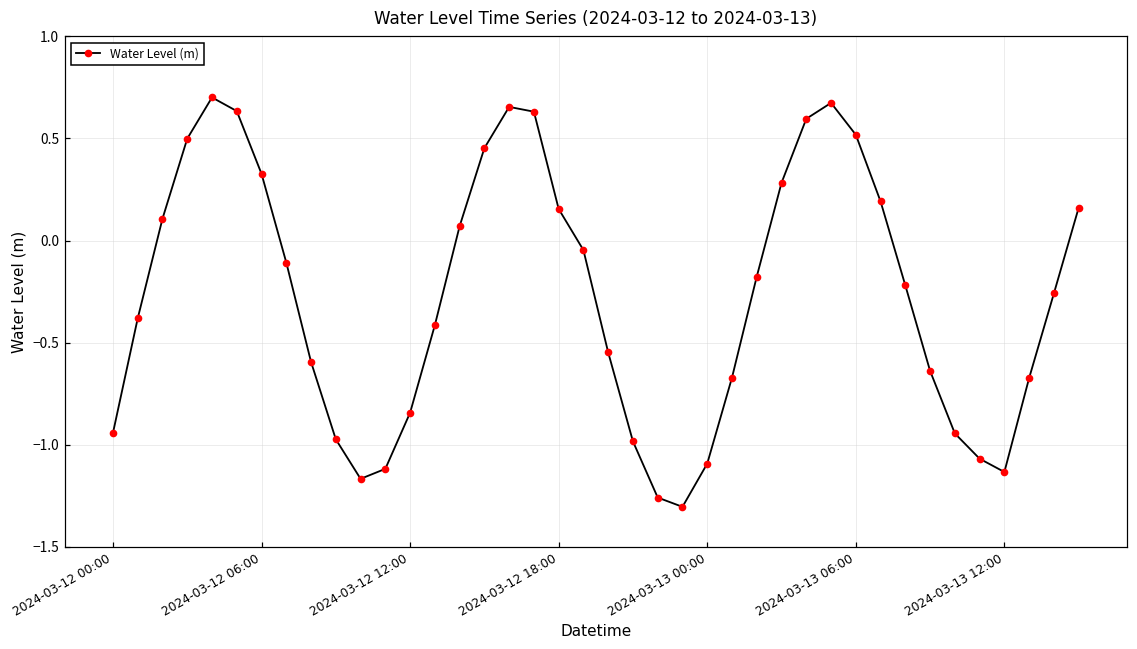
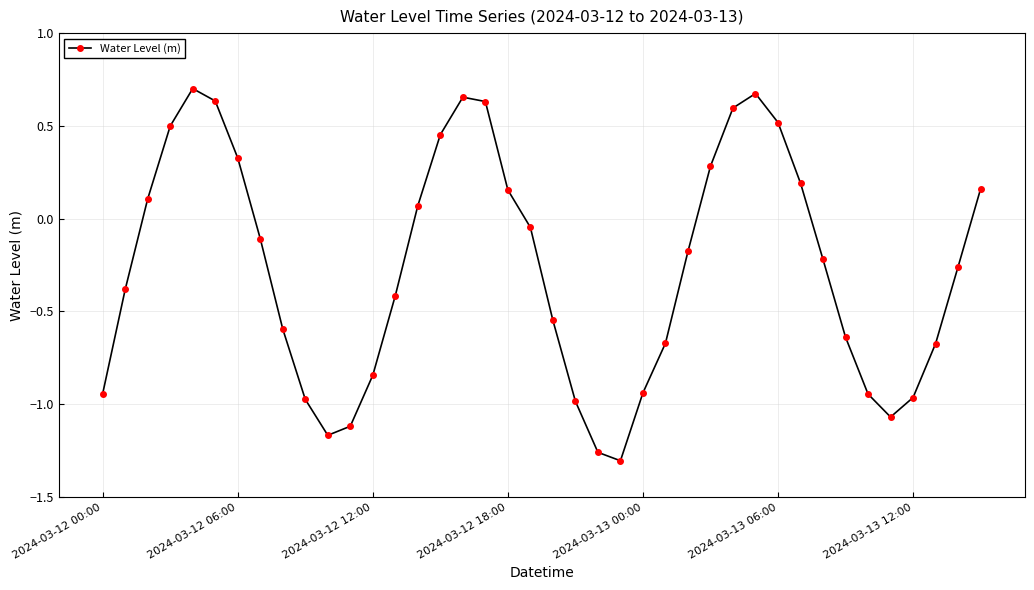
  {
    "2024-03-12 00:00": -0.94,
    "2024-03-12 06:00": 0.33,
    "2024-03-12 12:00": -0.84,
    "2024-03-12 18:00": 0.15,
-   "2024-03-13 00:00": -1.09,
+   "2024-03-13 00:00": -0.94,
    "2024-03-13 06:00": 0.52,
-   "2024-03-13 12:00": -1.13
+   "2024-03-13 12:00": -0.96
  }
